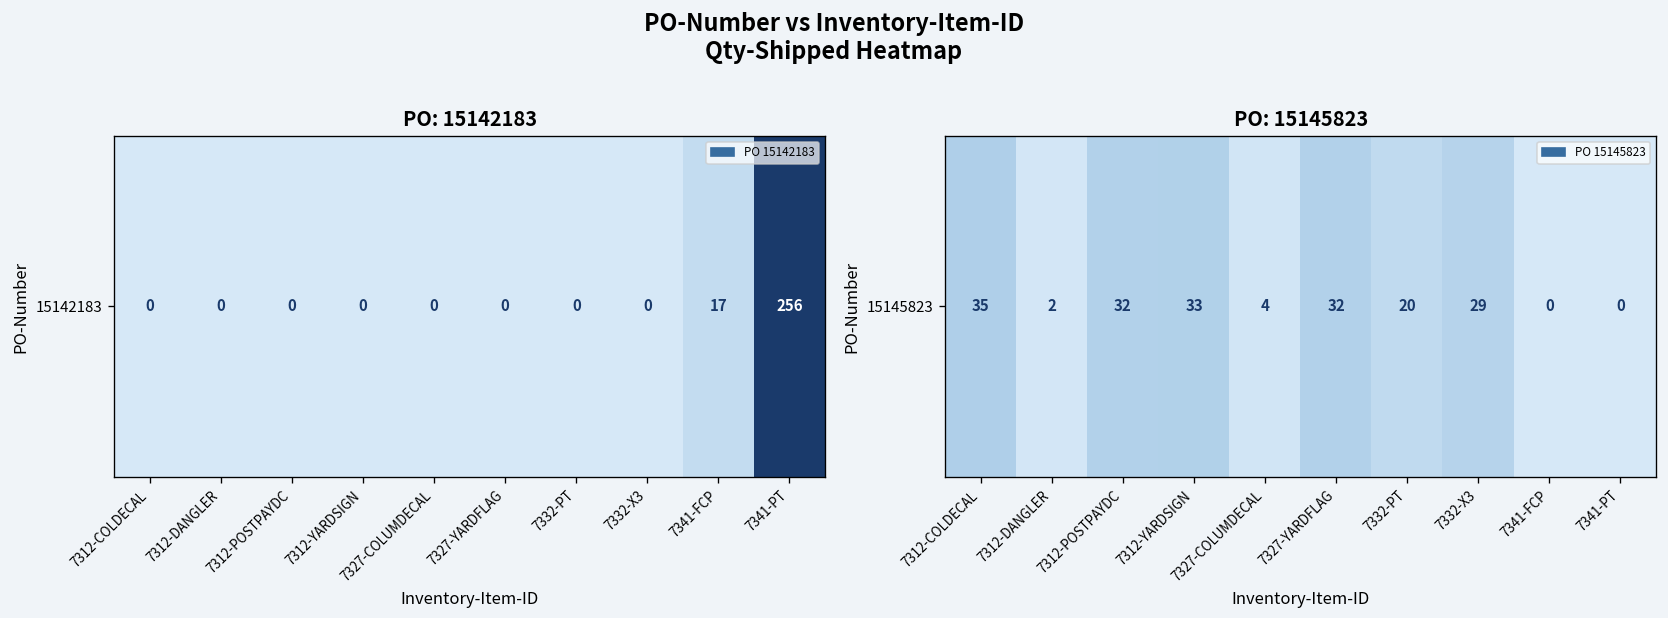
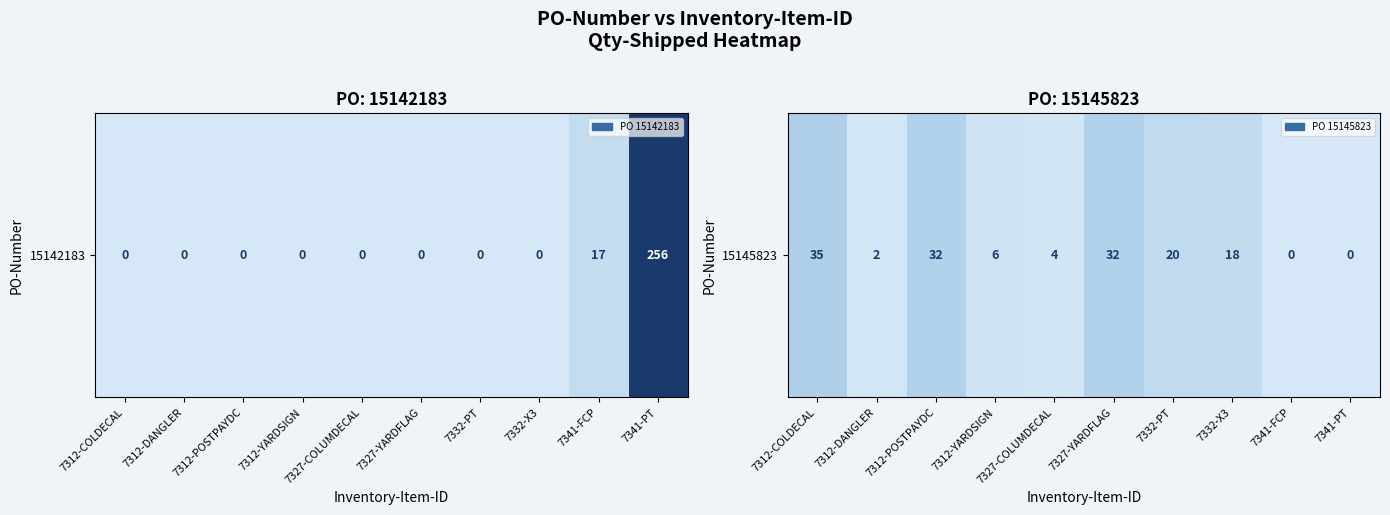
  {
    "PO: 15142183": {
      "15142183": {
        "7312-COLDECAL": 0,
        "7312-DANGLER": 0,
        "7312-POSTPAYDC": 0,
        "7312-YARDSIGN": 0,
        "7327-COLUMDECAL": 0,
        "7327-YARDFLAG": 0,
        "7332-PT": 0,
        "7332-X3": 0,
        "7341-FCP": 17,
        "7341-PT": 256
      }
    },
    "PO: 15145823": {
      "15145823": {
        "7312-COLDECAL": 35,
        "7312-DANGLER": 2,
        "7312-POSTPAYDC": 32,
-       "7312-YARDSIGN": 33,
+       "7312-YARDSIGN": 6,
        "7327-COLUMDECAL": 4,
        "7327-YARDFLAG": 32,
        "7332-PT": 20,
-       "7332-X3": 29,
+       "7332-X3": 18,
        "7341-FCP": 0,
        "7341-PT": 0
      }
    }
  }
